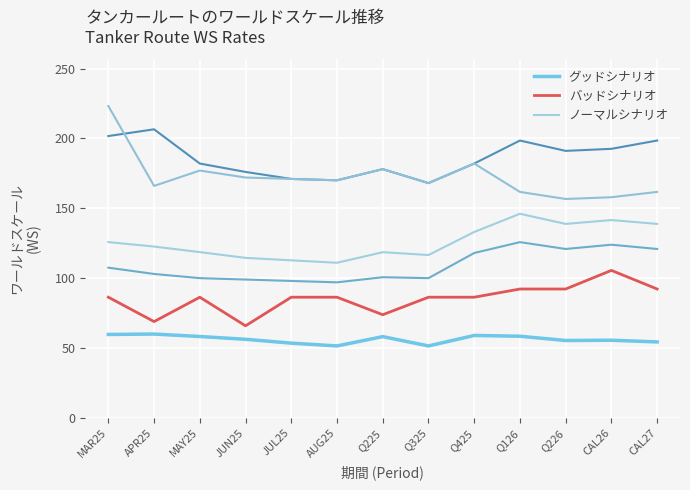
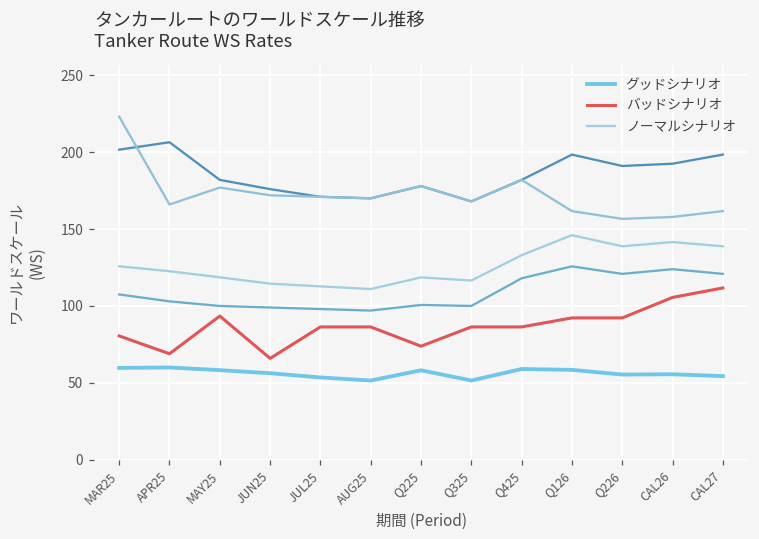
  {
    "バッドシナリオ": {
-     "MAR25": 86,
+     "MAR25": 81,
      "APR25": 69,
-     "MAY25": 86,
+     "MAY25": 93,
      "JUN25": 66,
      "JUL25": 86,
      "AUG25": 86,
      "Q225": 74,
      "Q325": 86,
      "Q425": 86,
      "Q126": 92,
      "Q226": 92,
      "CAL26": 106,
-     "CAL27": 92
+     "CAL27": 112
    }
  }
